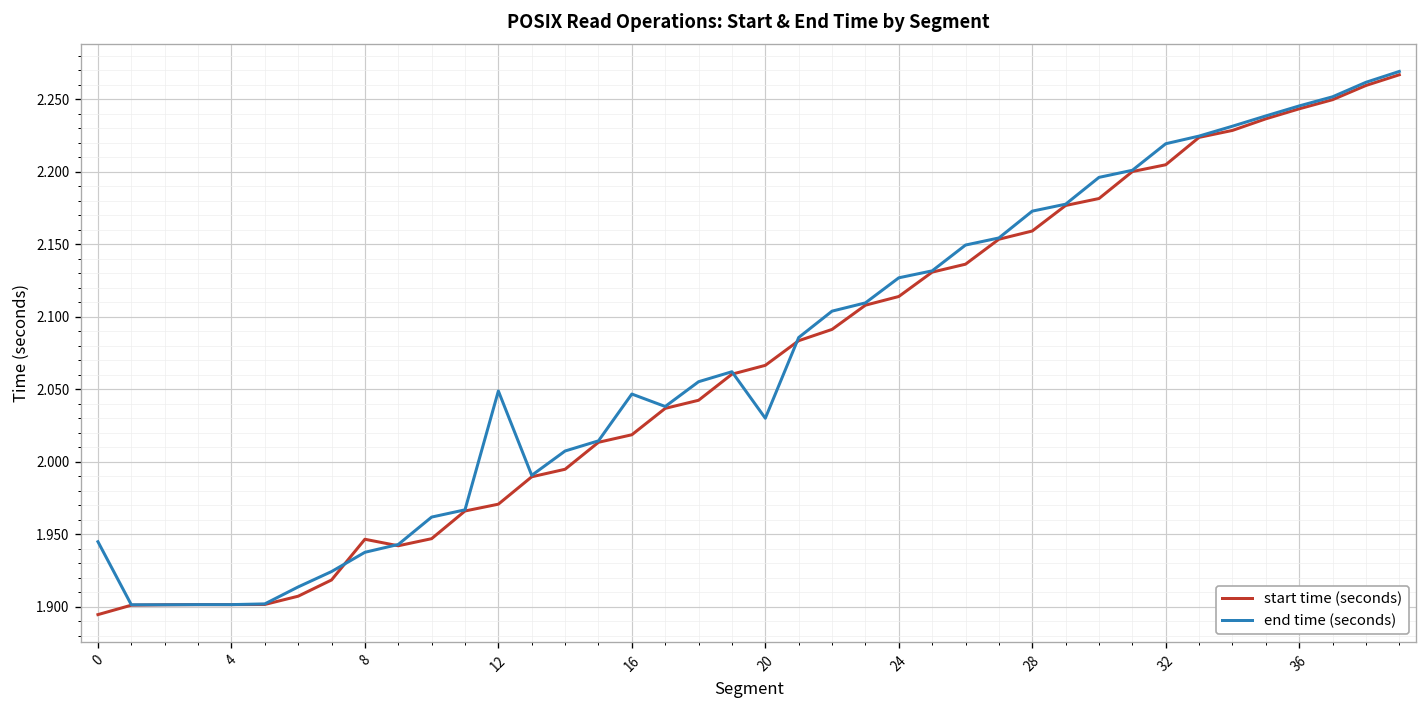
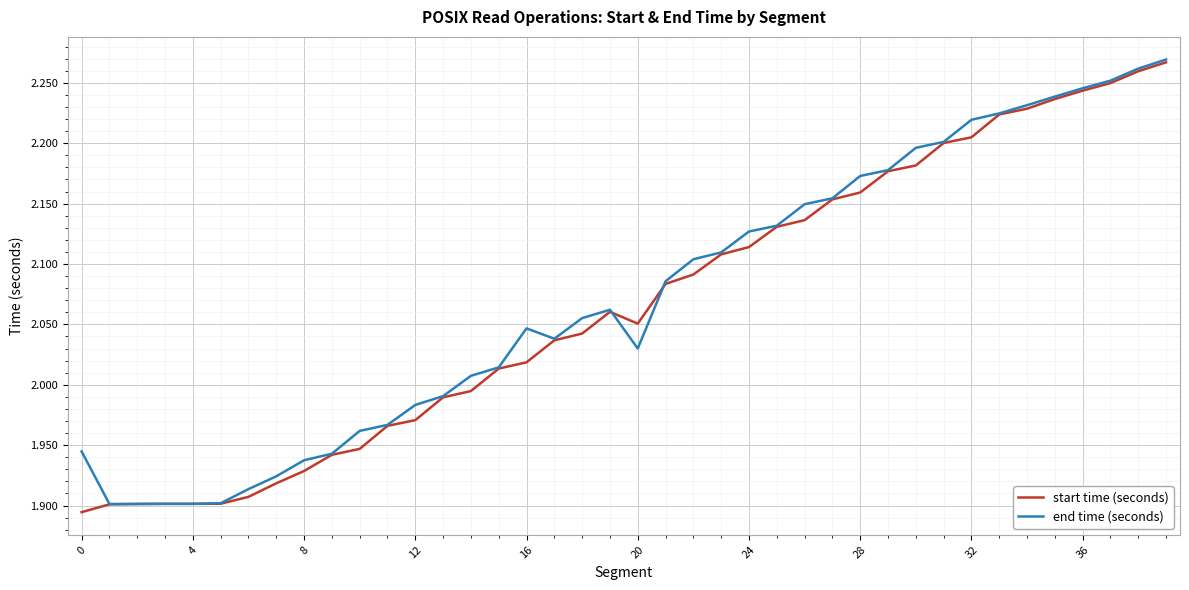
  {
    "start time (seconds)": {
      "0": 1.895,
-     "8": 1.947,
+     "8": 1.929,
      "12": 1.971,
      "16": 2.019,
-     "20": 2.067,
+     "20": 2.051,
      "24": 2.114,
      "28": 2.159,
      "32": 2.205
    },
    "end time (seconds)": {
      "0": 1.945,
      "8": 1.938,
-     "12": 2.049,
+     "12": 1.983,
      "16": 2.047,
      "20": 2.030,
      "24": 2.127,
      "28": 2.173,
      "32": 2.219
    }
  }
